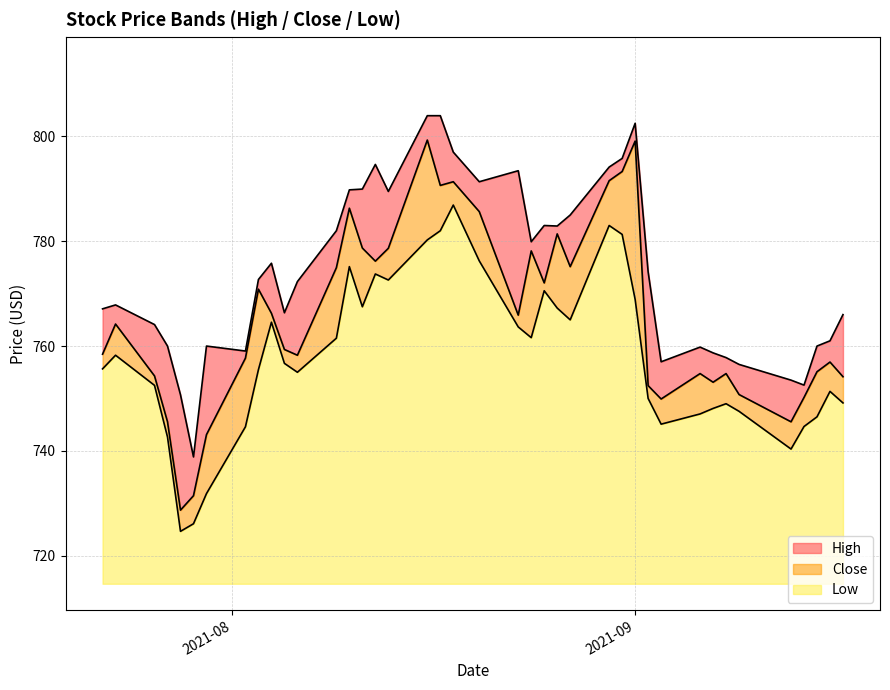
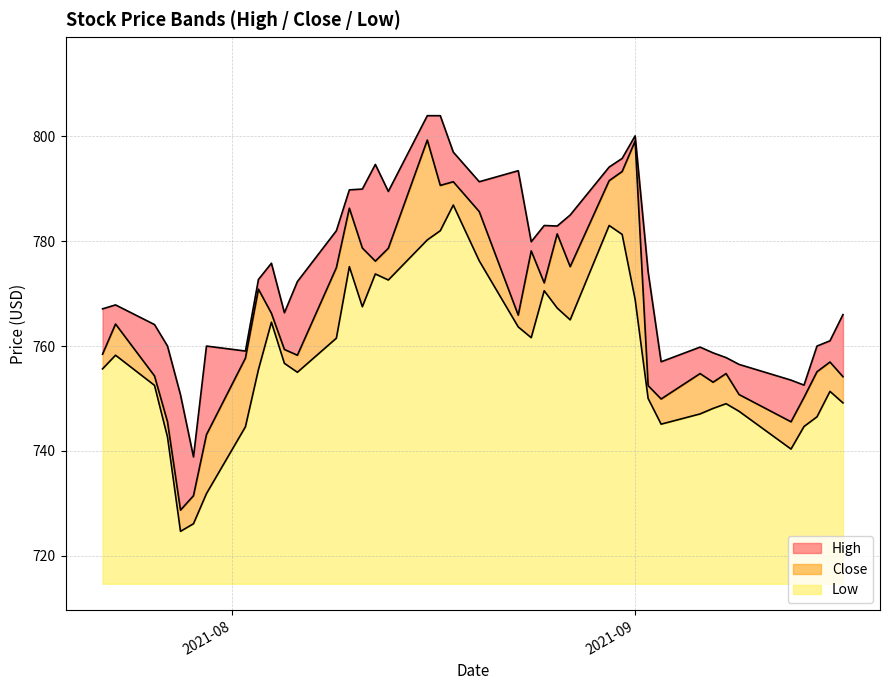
  {
    "High": {
-     "2021-09": 803
+     "2021-09": 800
    },
    "Close": {
      "2021-09": 799
    },
    "Low": {
      "2021-09": 769
    }
  }
